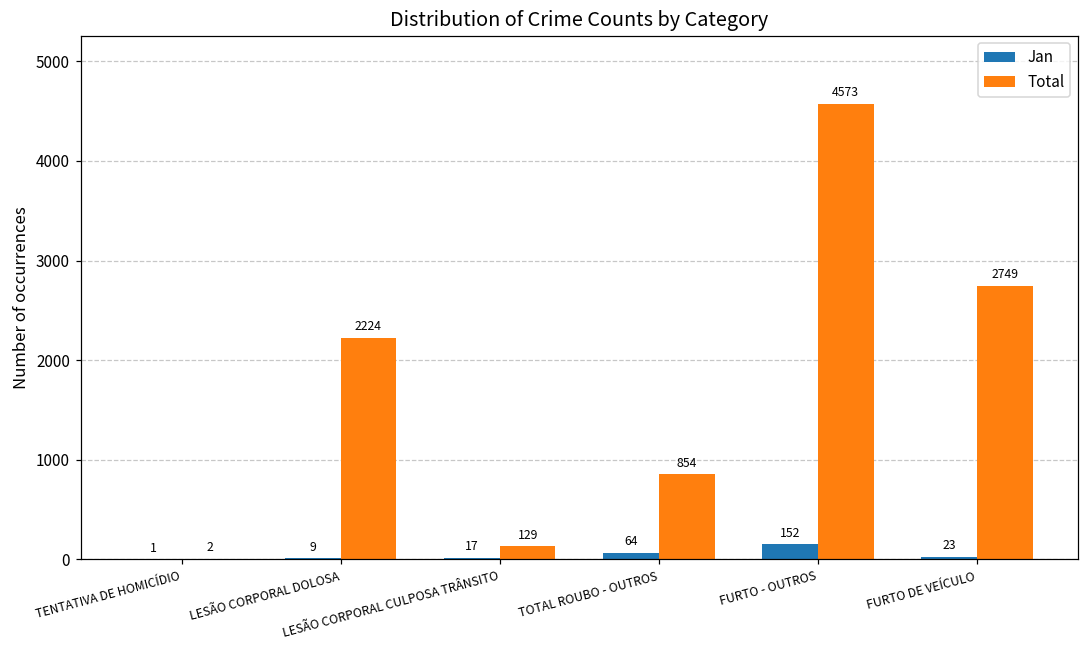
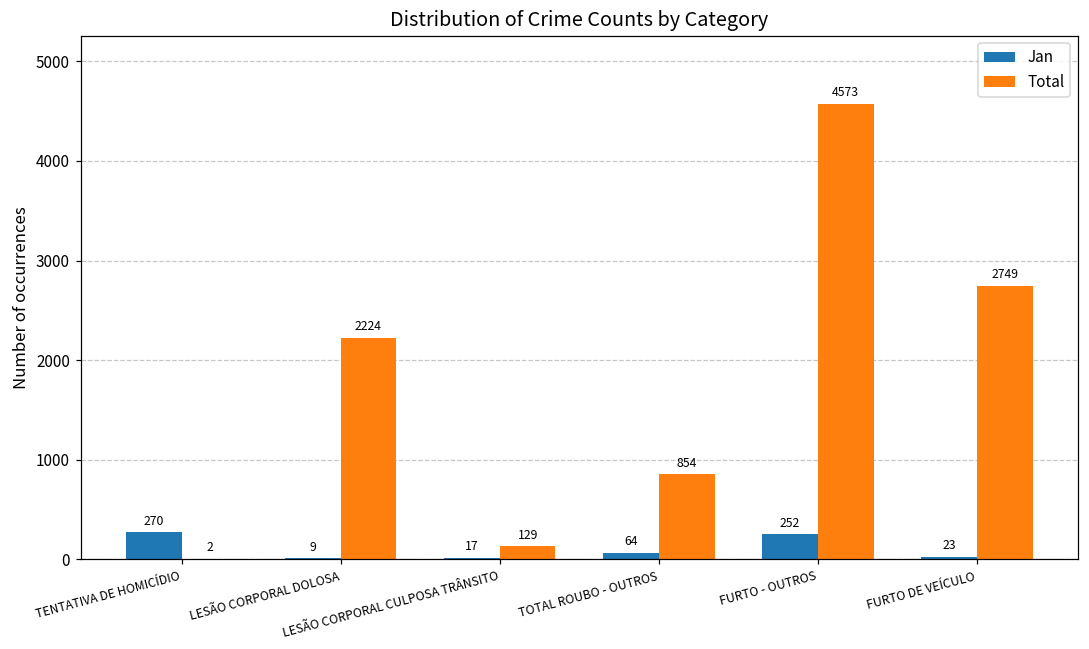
  {
    "Jan": {
-     "TENTATIVA DE HOMICÍDIO": 1,
+     "TENTATIVA DE HOMICÍDIO": 270,
      "LESÃO CORPORAL DOLOSA": 9,
      "LESÃO CORPORAL CULPOSA TRÂNSITO": 17,
      "TOTAL ROUBO - OUTROS": 64,
-     "FURTO - OUTROS": 152,
+     "FURTO - OUTROS": 252,
      "FURTO DE VEÍCULO": 23
    },
    "Total": {
      "TENTATIVA DE HOMICÍDIO": 2,
      "LESÃO CORPORAL DOLOSA": 2224,
      "LESÃO CORPORAL CULPOSA TRÂNSITO": 129,
      "TOTAL ROUBO - OUTROS": 854,
      "FURTO - OUTROS": 4573,
      "FURTO DE VEÍCULO": 2749
    }
  }
